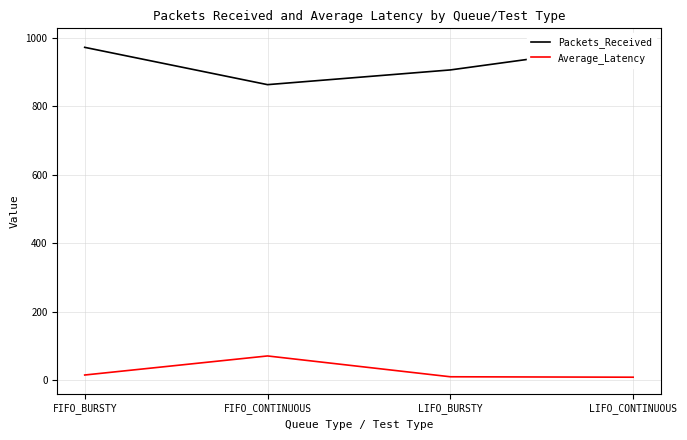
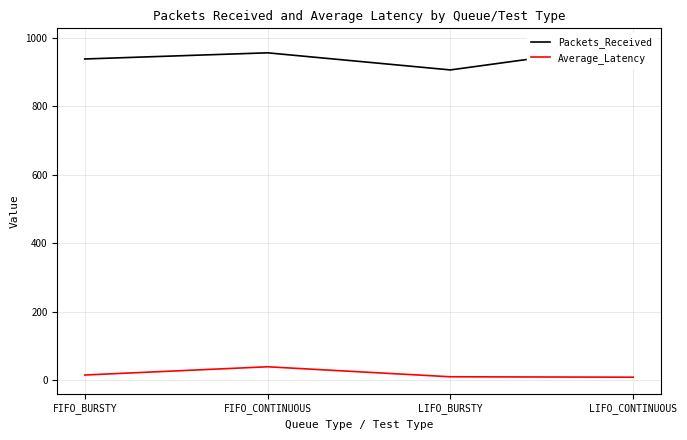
  {
    "Packets_Received": {
-     "FIFO_BURSTY": 970,
-     "FIFO_CONTINUOUS": 860,
+     "FIFO_BURSTY": 940,
+     "FIFO_CONTINUOUS": 960,
      "LIFO_BURSTY": 910
    },
    "Average_Latency": {
      "FIFO_BURSTY": 10,
-     "FIFO_CONTINUOUS": 70,
+     "FIFO_CONTINUOUS": 40,
      "LIFO_BURSTY": 10,
      "LIFO_CONTINUOUS": 10
    }
  }
